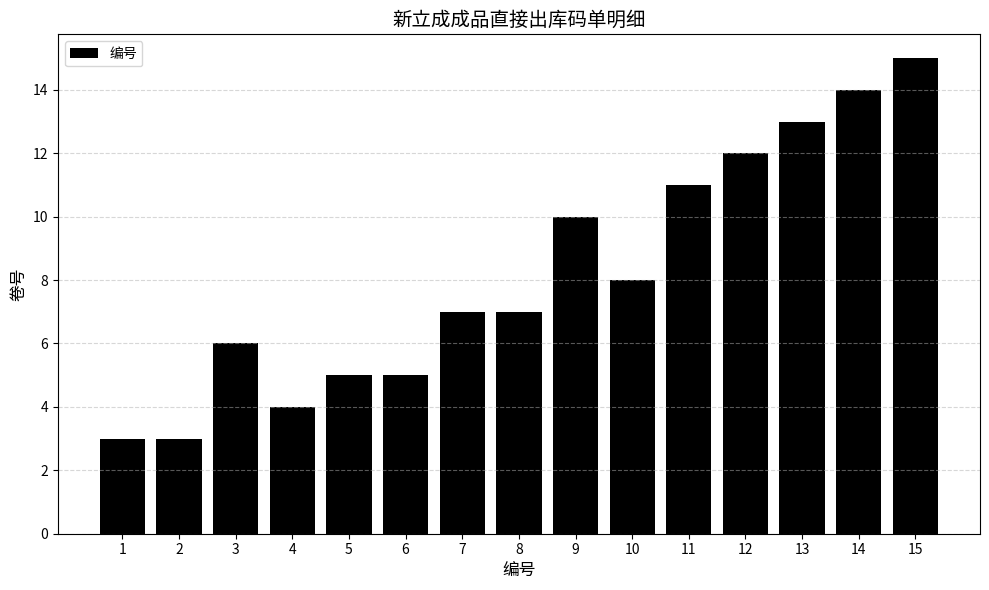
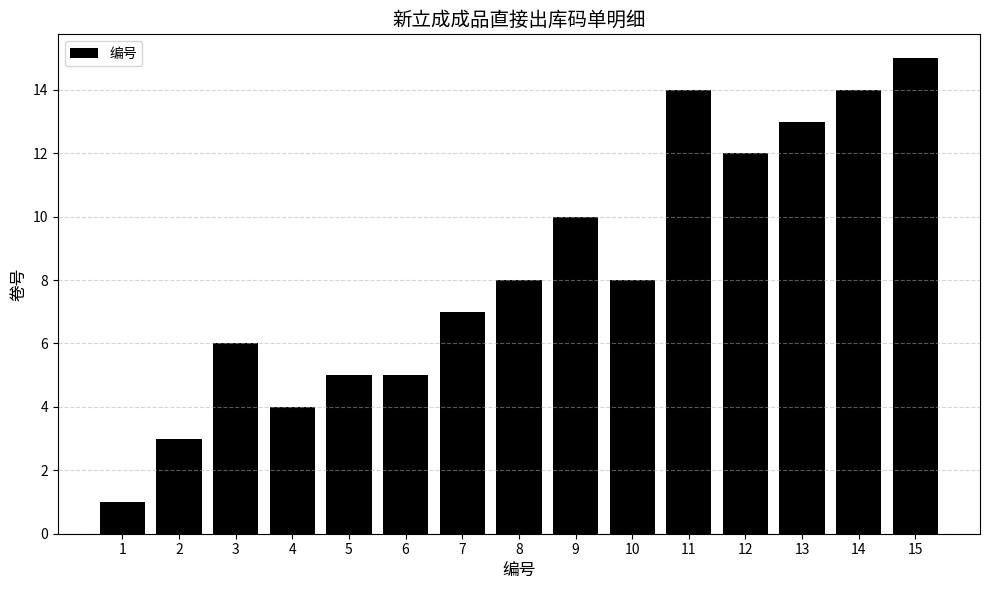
  {
-   "1": 3,
+   "1": 1,
    "2": 3,
    "3": 6,
    "4": 4,
    "5": 5,
    "6": 5,
    "7": 7,
-   "8": 7,
+   "8": 8,
    "9": 10,
    "10": 8,
-   "11": 11,
+   "11": 14,
    "12": 12,
    "13": 13,
    "14": 14,
    "15": 15
  }
